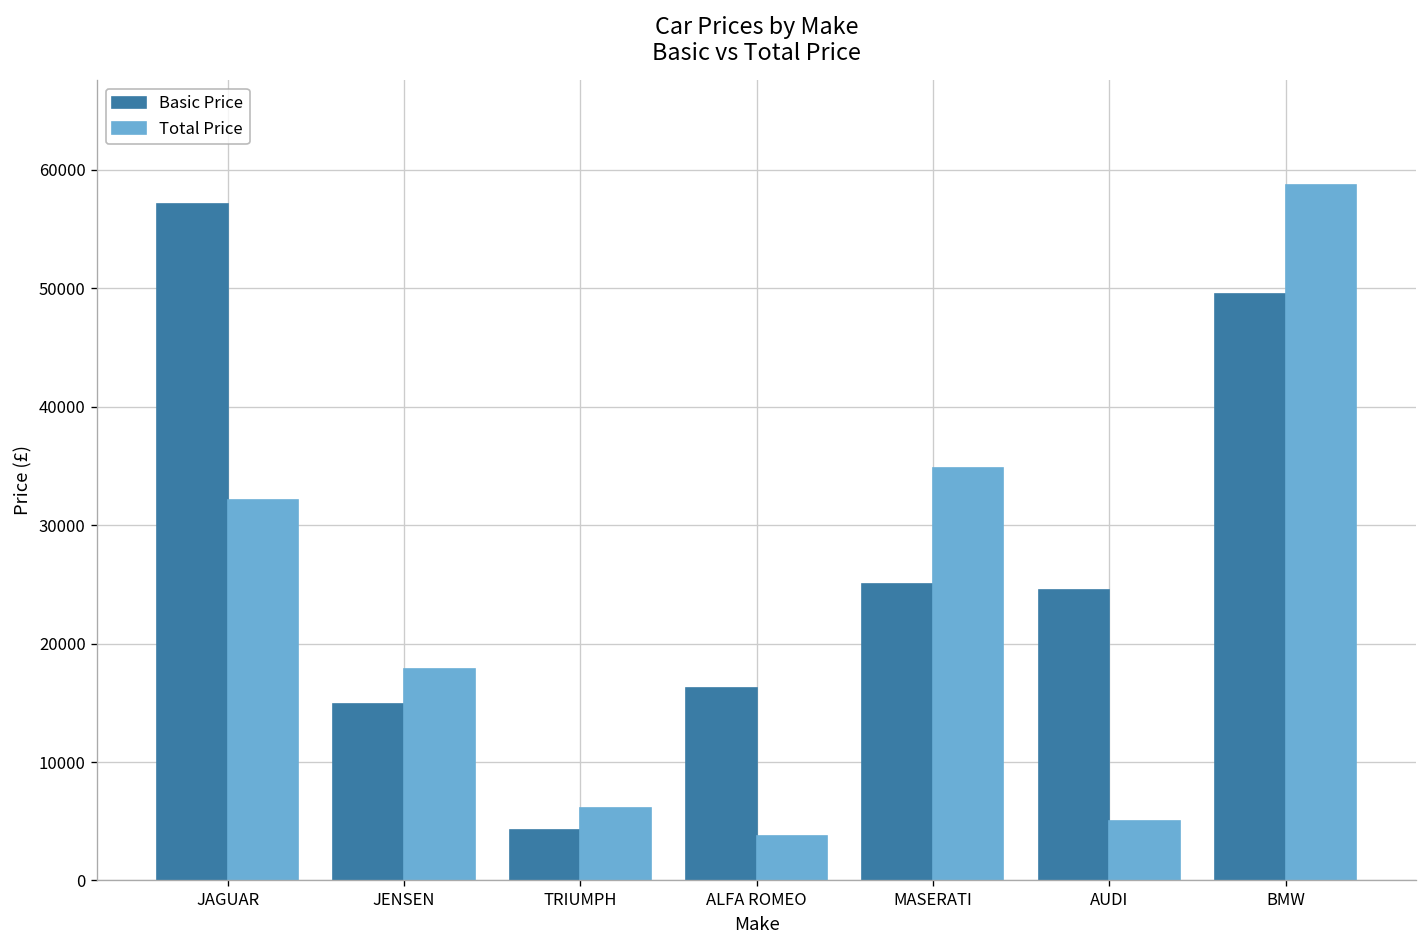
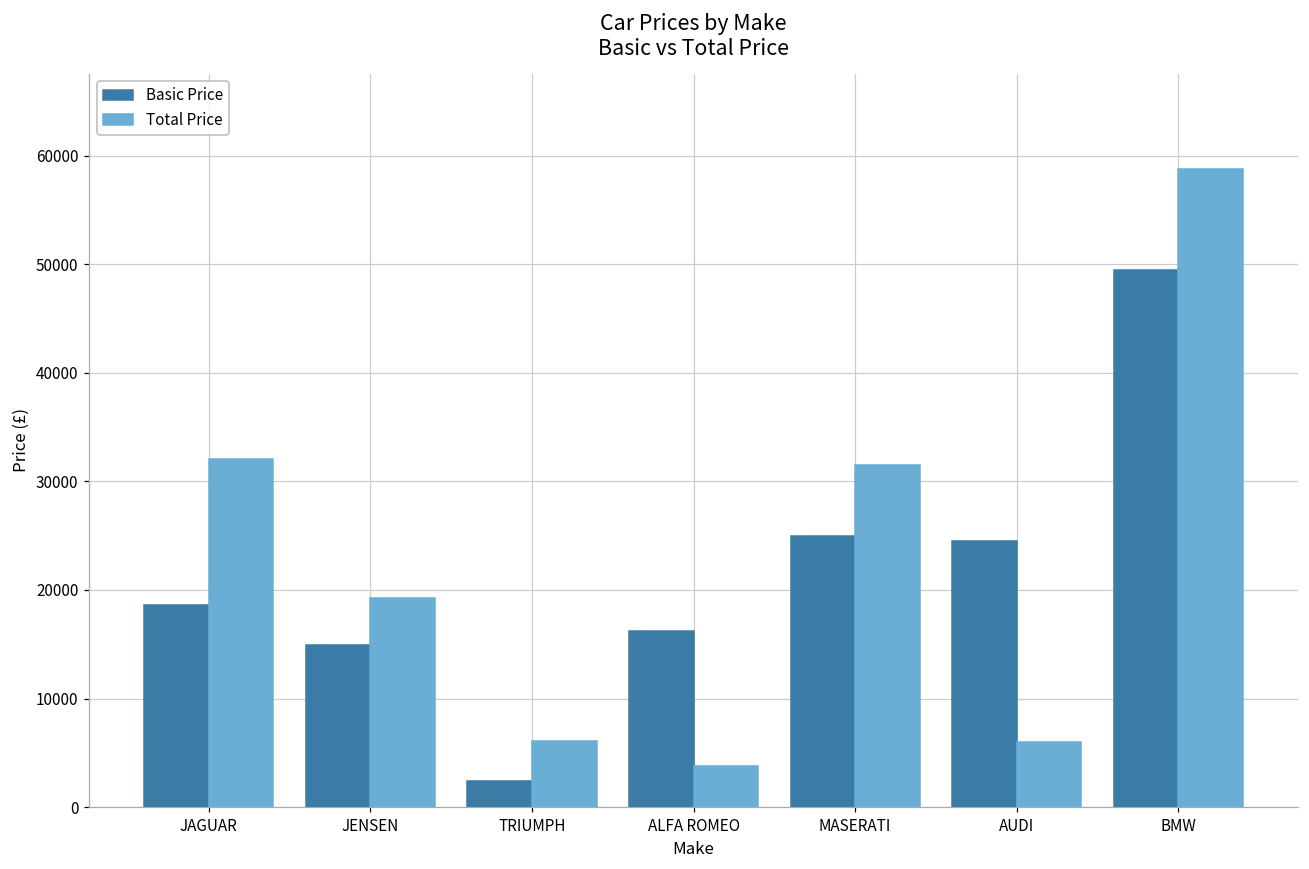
  {
    "Basic Price": {
-     "JAGUAR": 57000,
+     "JAGUAR": 19000,
      "JENSEN": 15000,
-     "TRIUMPH": 4000,
+     "TRIUMPH": 2000,
      "ALFA ROMEO": 16000,
      "MASERATI": 25000,
      "AUDI": 25000,
      "BMW": 50000
    },
    "Total Price": {
      "JAGUAR": 32000,
-     "JENSEN": 18000,
+     "JENSEN": 19000,
      "TRIUMPH": 6000,
      "ALFA ROMEO": 4000,
-     "MASERATI": 35000,
-     "AUDI": 5000,
+     "MASERATI": 32000,
+     "AUDI": 6000,
      "BMW": 59000
    }
  }
